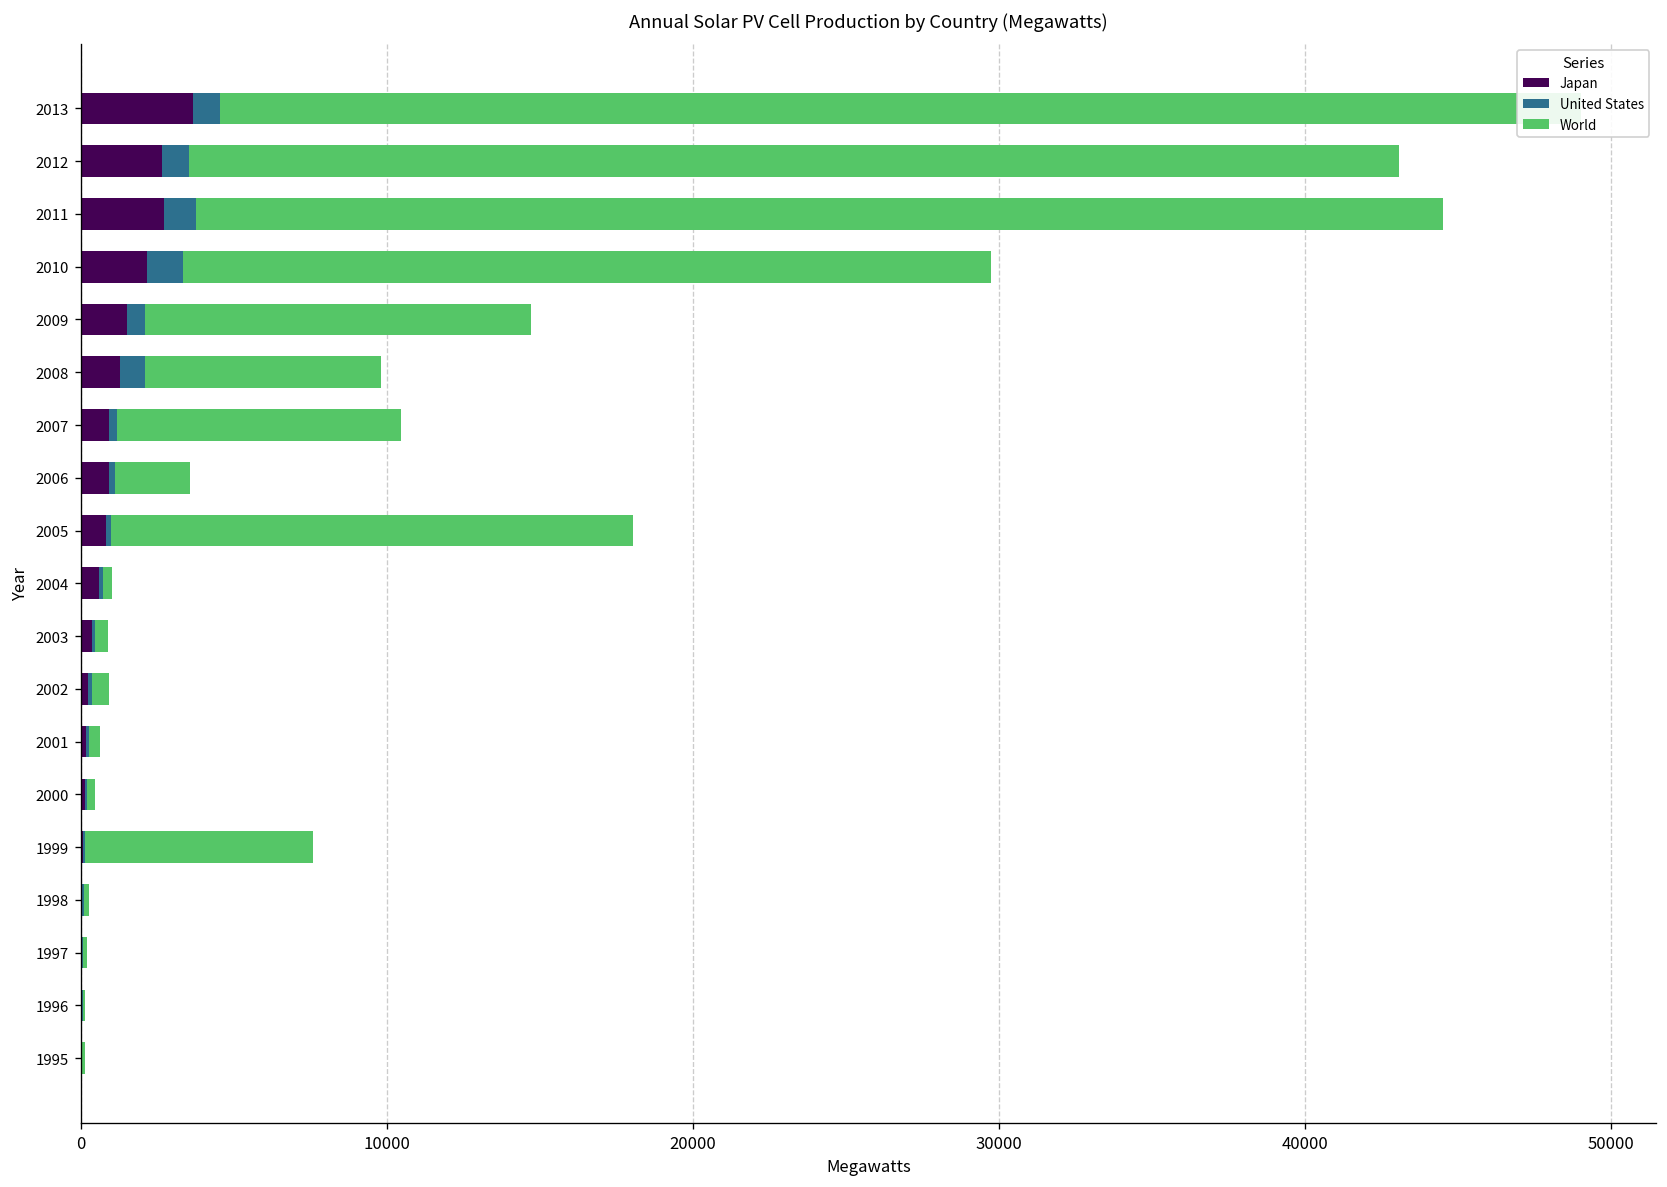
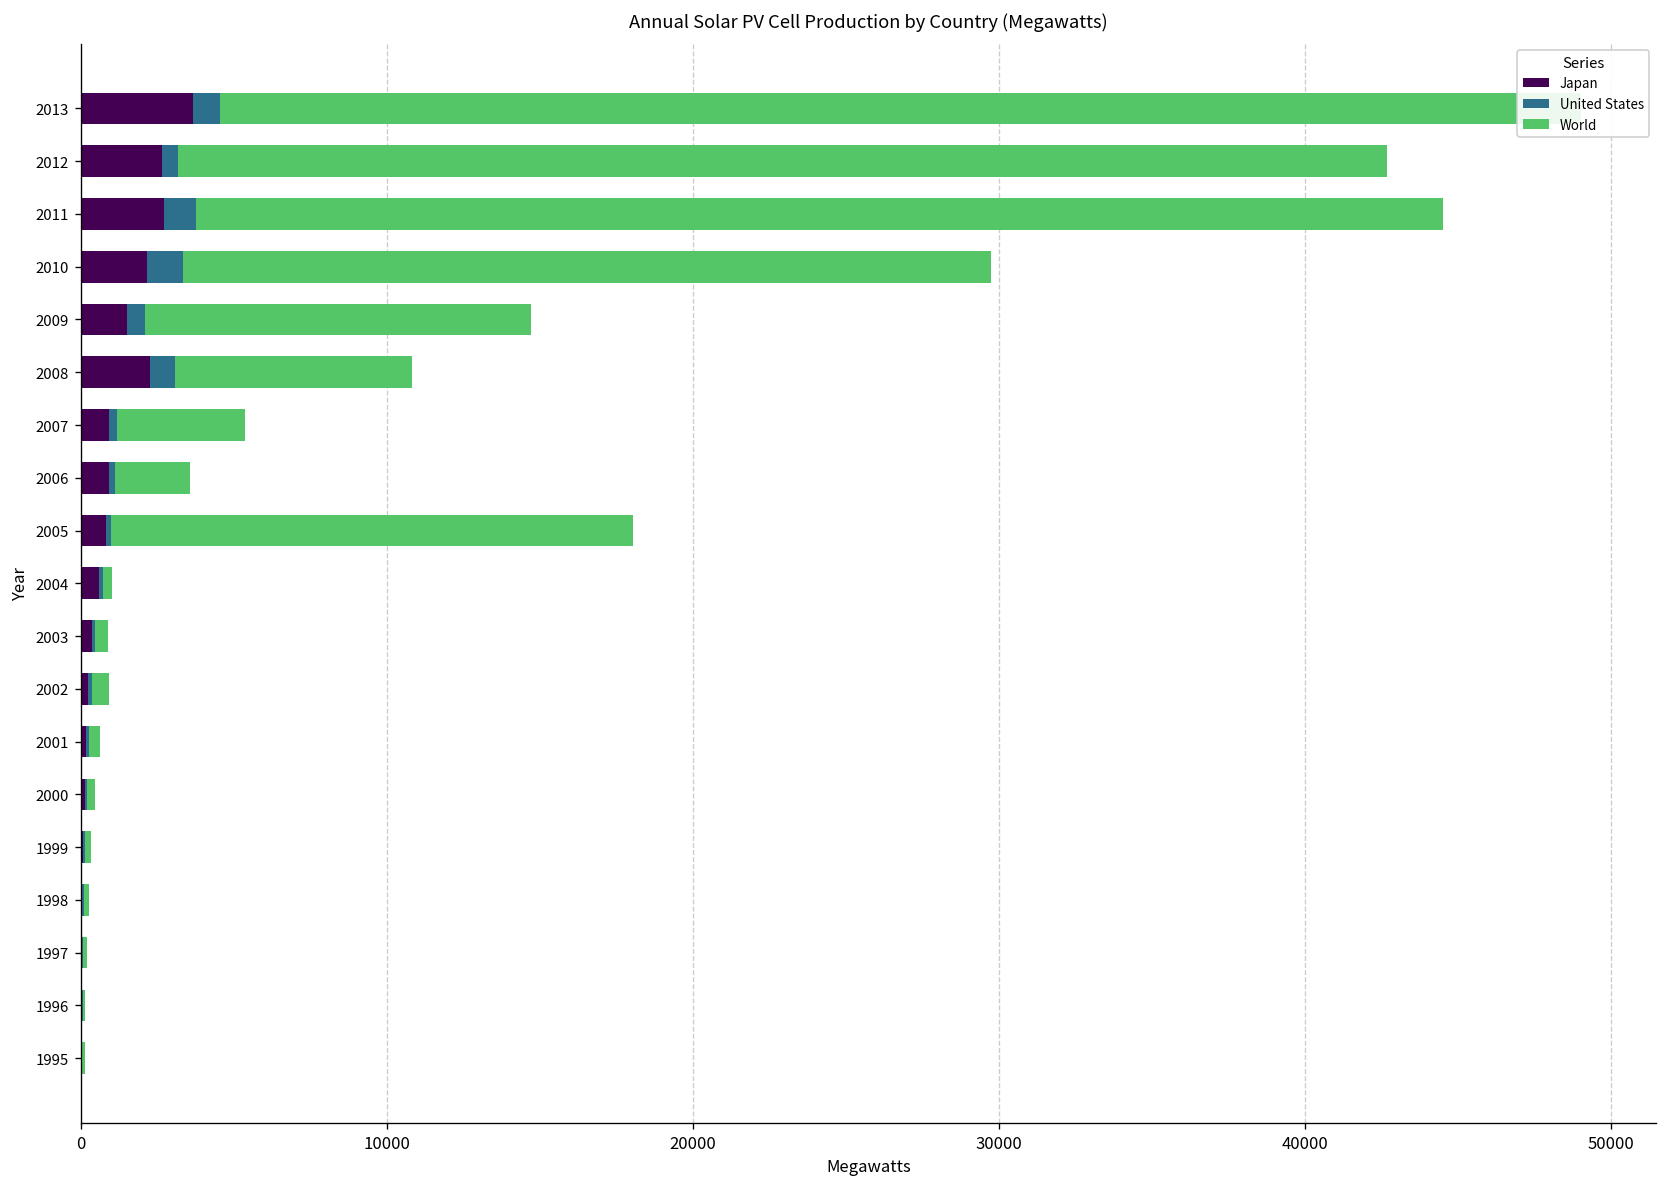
  {
    "Japan": {
      "2013": 3700,
      "2012": 2600,
      "2011": 2700,
      "2010": 2200,
      "2009": 1500,
-     "2008": 1300,
+     "2008": 2300,
      "2007": 900,
      "2006": 900,
      "2005": 800,
      "2004": 600,
      "2003": 400,
      "2002": 300,
      "2001": 200,
      "2000": 100
    },
    "United States": {
      "2013": 900,
-     "2012": 900,
+     "2012": 500,
      "2011": 1000,
      "2010": 1200,
      "2009": 600,
      "2008": 800,
      "2007": 300,
      "2006": 200,
      "2005": 200,
      "2004": 100,
      "2003": 100,
      "2002": 100,
      "2001": 100
    },
    "World": {
      "2012": 39500,
      "2011": 40800,
      "2010": 26400,
      "2009": 12600,
      "2008": 7700,
-     "2007": 9300,
+     "2007": 4200,
      "2006": 2500,
      "2005": 17000,
      "2004": 300,
      "2003": 400,
      "2002": 500,
      "2001": 400,
      "2000": 300,
-     "1999": 7400,
+     "1999": 200,
      "1998": 200,
      "1997": 100
    }
  }
